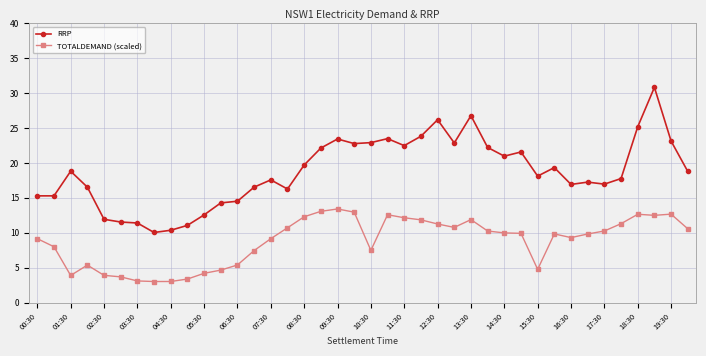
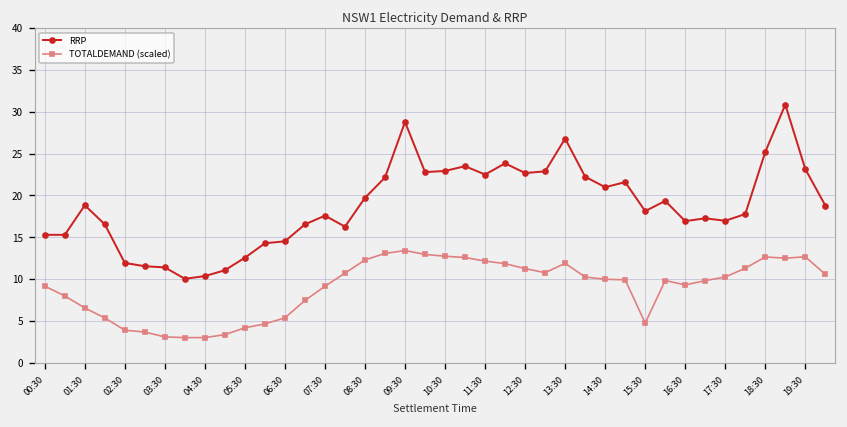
  {
    "RRP": {
      "00:30": 15,
      "01:30": 19,
      "02:30": 12,
      "03:30": 11,
      "04:30": 10,
      "05:30": 13,
      "06:30": 15,
      "07:30": 18,
      "08:30": 20,
-     "09:30": 23,
+     "09:30": 29,
      "10:30": 23,
      "11:30": 22,
-     "12:30": 26,
+     "12:30": 23,
      "13:30": 27,
      "14:30": 21,
      "15:30": 18,
      "16:30": 17,
      "17:30": 17,
      "18:30": 25,
      "19:30": 23
    },
    "TOTALDEMAND (scaled)": {
      "00:30": 9,
-     "01:30": 4,
+     "01:30": 7,
      "02:30": 4,
      "03:30": 3,
      "04:30": 3,
      "05:30": 4,
      "06:30": 5,
      "07:30": 9,
      "08:30": 12,
      "09:30": 13,
-     "10:30": 7,
+     "10:30": 13,
      "11:30": 12,
      "12:30": 11,
      "13:30": 12,
      "14:30": 10,
      "15:30": 5,
      "16:30": 9,
      "17:30": 10,
      "18:30": 13,
      "19:30": 13
    }
  }
